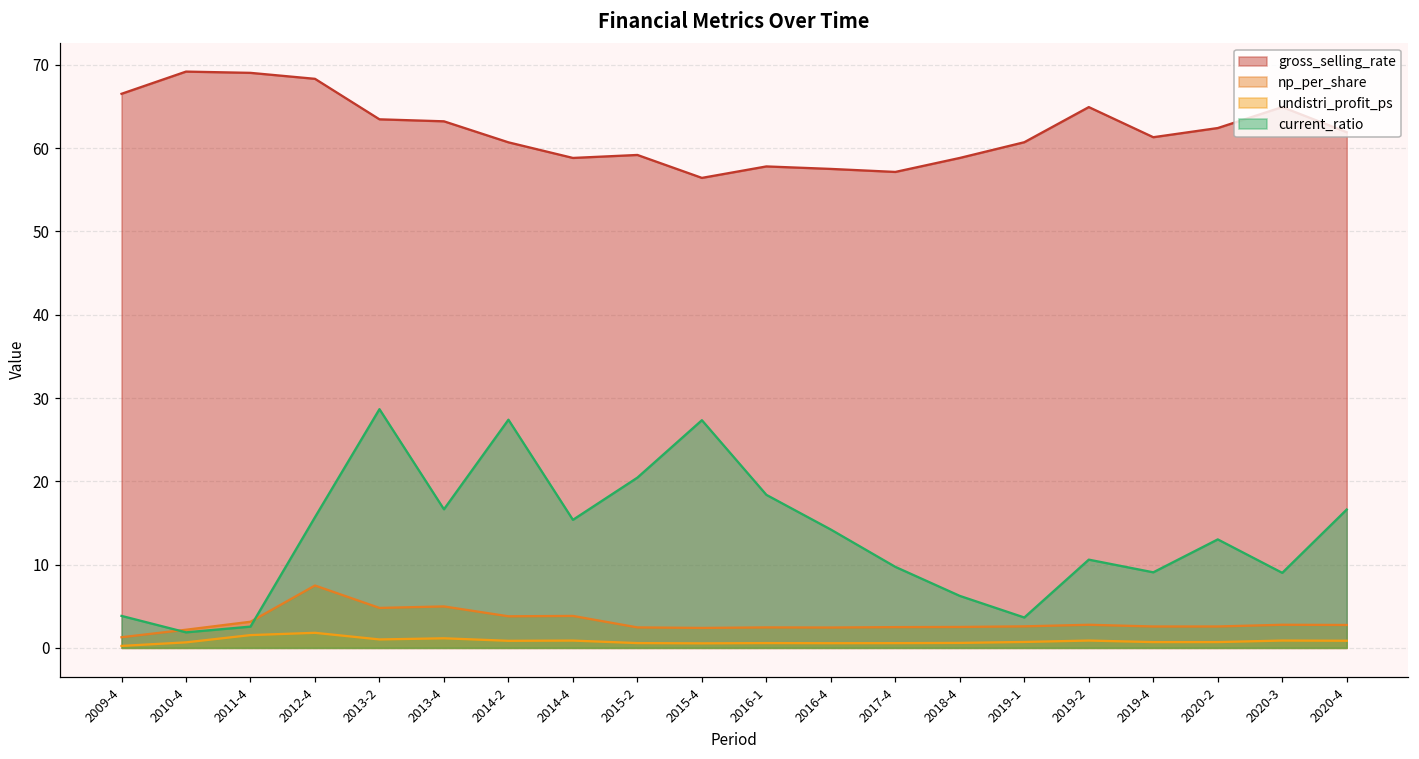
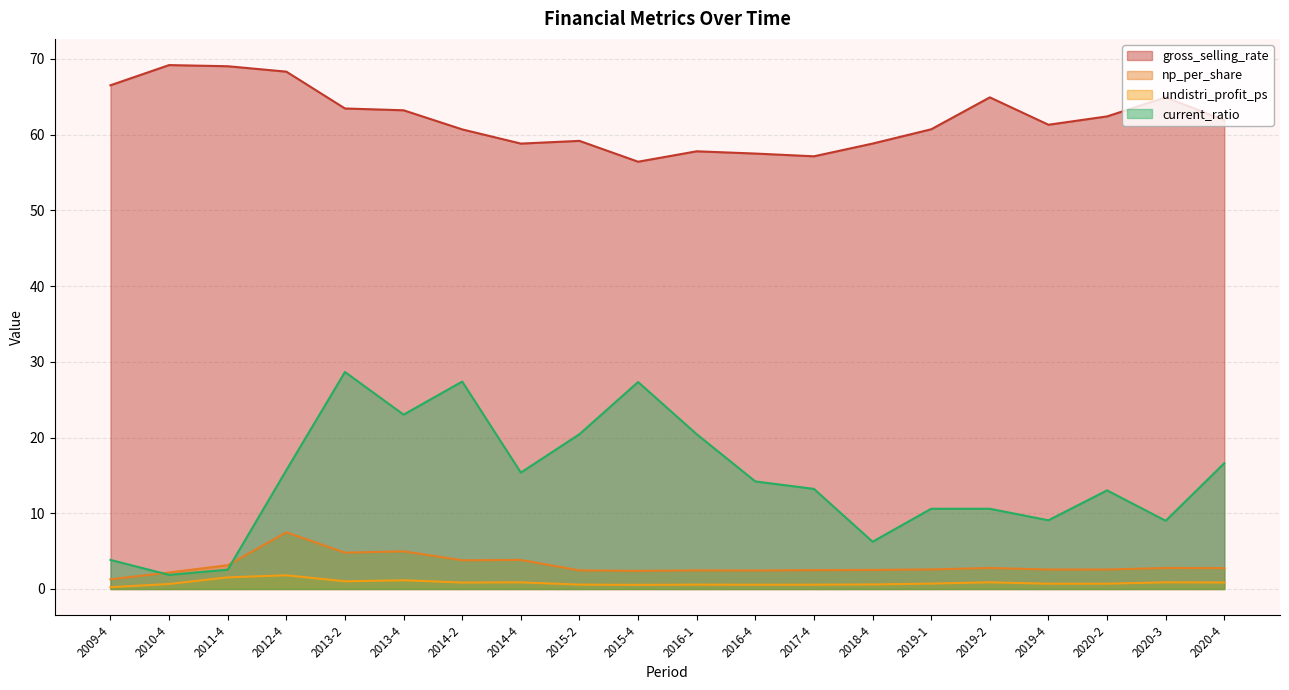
  {
    "current_ratio": {
      "2009-4": 4,
      "2011-4": 3,
      "2012-4": 16,
      "2013-2": 29,
-     "2013-4": 17,
+     "2013-4": 23,
      "2014-2": 27,
      "2014-4": 15,
      "2015-2": 20,
      "2015-4": 27,
-     "2016-1": 18,
+     "2016-1": 20,
      "2016-4": 14,
-     "2017-4": 10,
+     "2017-4": 13,
      "2018-4": 6,
-     "2019-1": 4,
+     "2019-1": 11,
      "2019-2": 11,
      "2019-4": 9,
      "2020-2": 13,
      "2020-3": 9,
      "2020-4": 17
    }
  }
